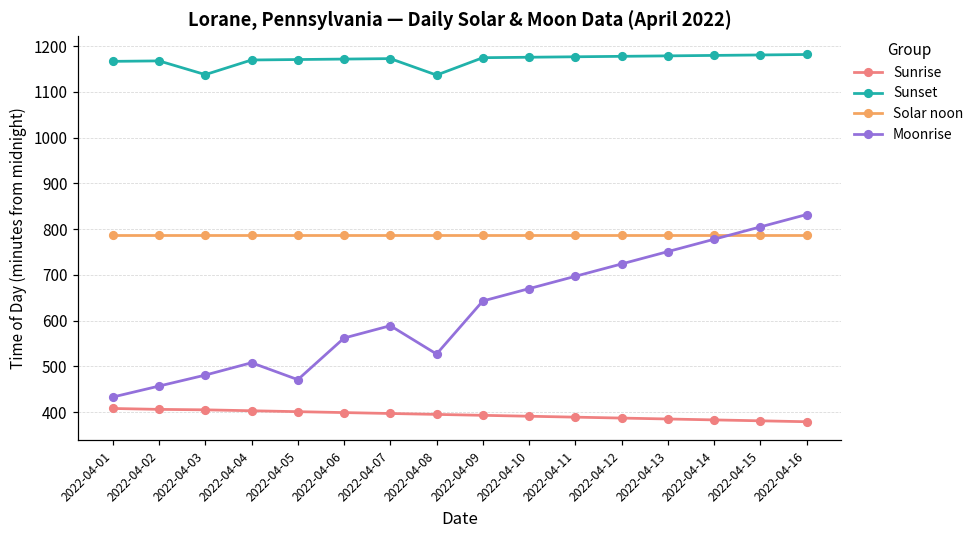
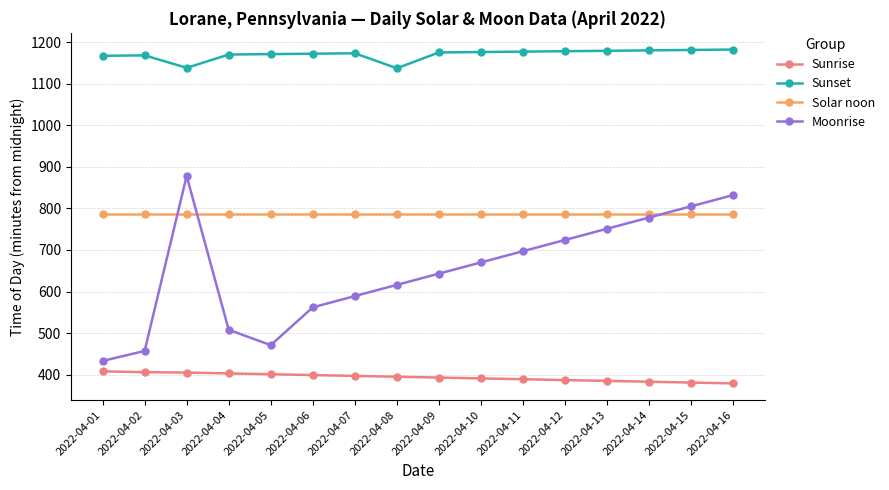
  {
    "Sunset": {
      "2022-04-01": 1170,
      "2022-04-02": 1170,
      "2022-04-03": 1140,
      "2022-04-04": 1170,
      "2022-04-05": 1170,
      "2022-04-06": 1170,
      "2022-04-07": 1170,
      "2022-04-08": 1140,
      "2022-04-09": 1180,
      "2022-04-10": 1180,
      "2022-04-11": 1180,
      "2022-04-12": 1180,
      "2022-04-13": 1180,
      "2022-04-14": 1180,
      "2022-04-15": 1180,
      "2022-04-16": 1180
    },
    "Moonrise": {
      "2022-04-01": 430,
      "2022-04-02": 460,
-     "2022-04-03": 480,
+     "2022-04-03": 880,
      "2022-04-04": 510,
      "2022-04-05": 470,
      "2022-04-06": 560,
      "2022-04-07": 590,
-     "2022-04-08": 530,
+     "2022-04-08": 620,
      "2022-04-09": 640,
      "2022-04-10": 670,
      "2022-04-11": 700,
      "2022-04-12": 720,
      "2022-04-13": 750,
      "2022-04-14": 780,
      "2022-04-15": 810,
      "2022-04-16": 830
    }
  }
